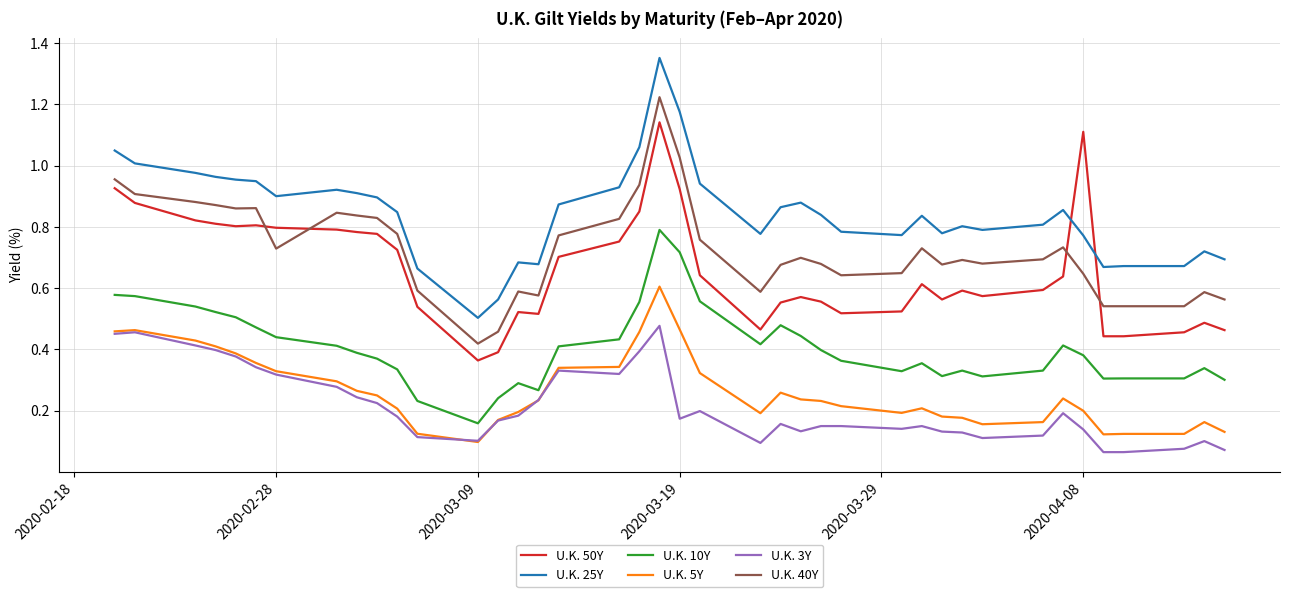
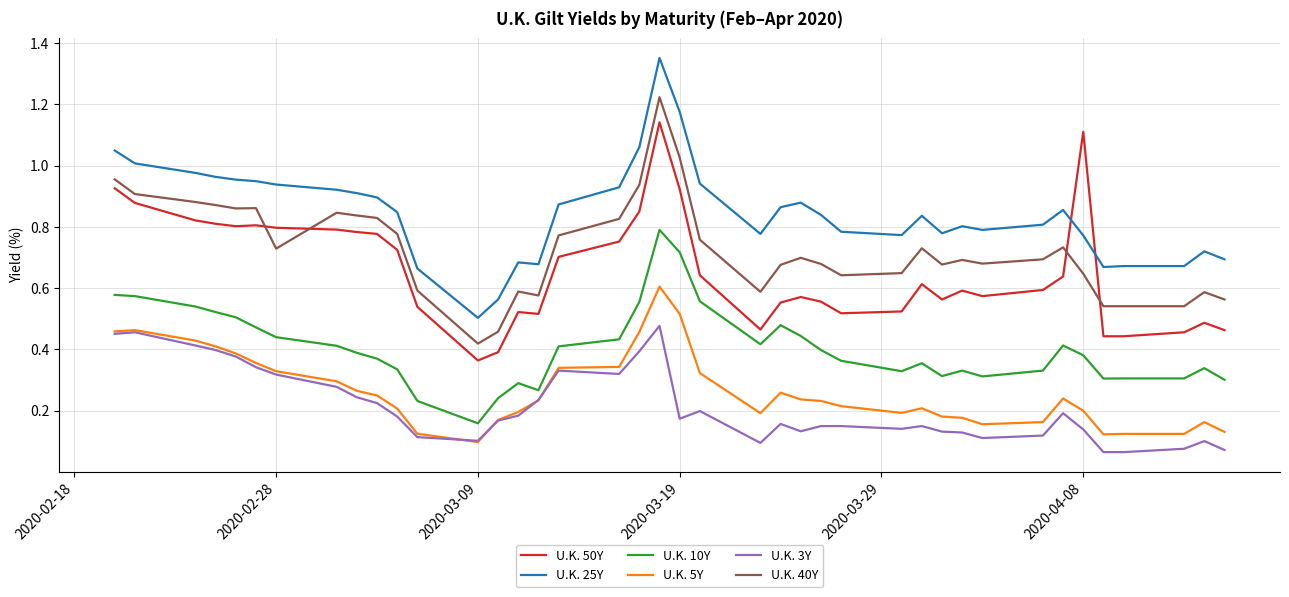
  {
    "U.K. 50Y": {
      "2020-02-28": 0.80,
      "2020-03-09": 0.36,
      "2020-03-19": 0.92,
      "2020-04-08": 1.11
    },
    "U.K. 25Y": {
-     "2020-02-28": 0.90,
+     "2020-02-28": 0.94,
      "2020-03-09": 0.50,
      "2020-03-19": 1.18,
      "2020-04-08": 0.77
    },
    "U.K. 10Y": {
      "2020-02-28": 0.44,
      "2020-03-09": 0.16,
      "2020-03-19": 0.72,
      "2020-04-08": 0.38
    },
    "U.K. 5Y": {
      "2020-02-28": 0.33,
-     "2020-03-19": 0.47,
+     "2020-03-19": 0.52,
      "2020-04-08": 0.20
    },
    "U.K. 3Y": {
      "2020-02-28": 0.32,
      "2020-03-19": 0.17,
      "2020-04-08": 0.14
    },
    "U.K. 40Y": {
      "2020-02-28": 0.73,
      "2020-03-09": 0.42,
      "2020-03-19": 1.03,
      "2020-04-08": 0.65
    }
  }
